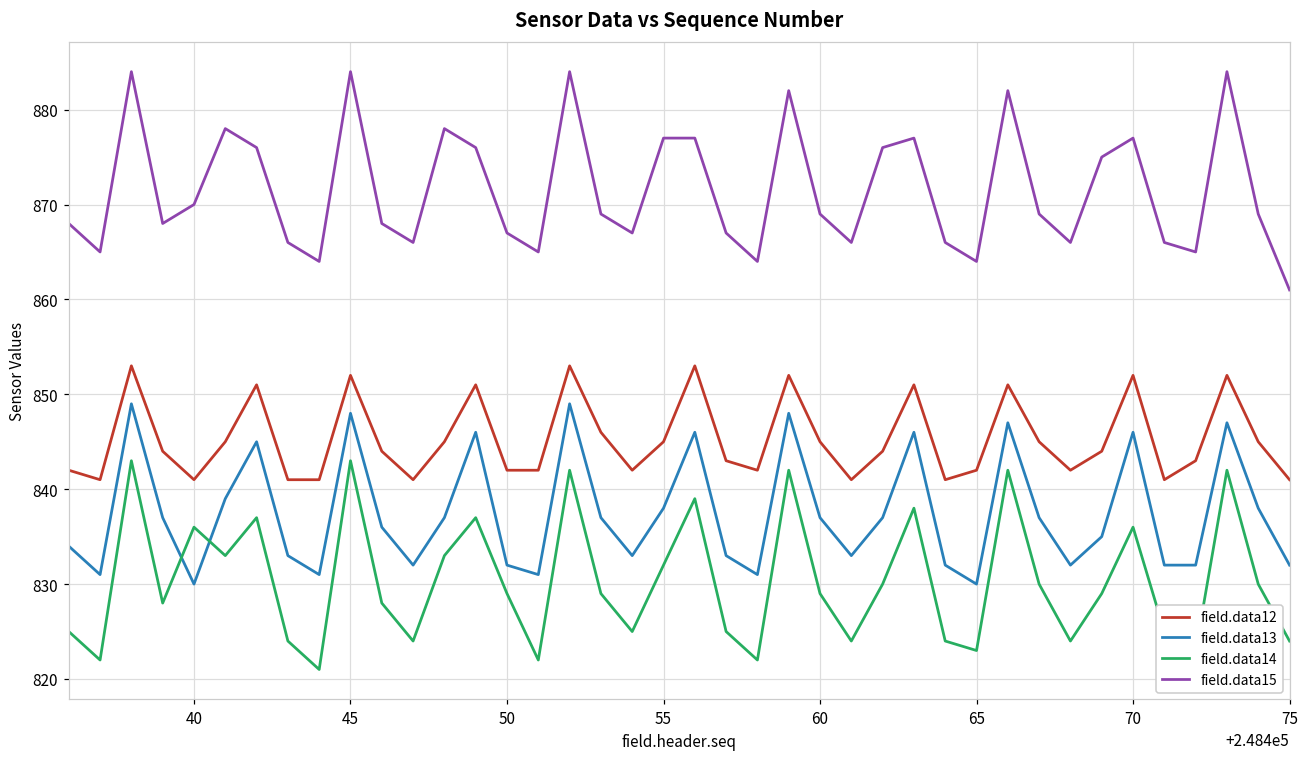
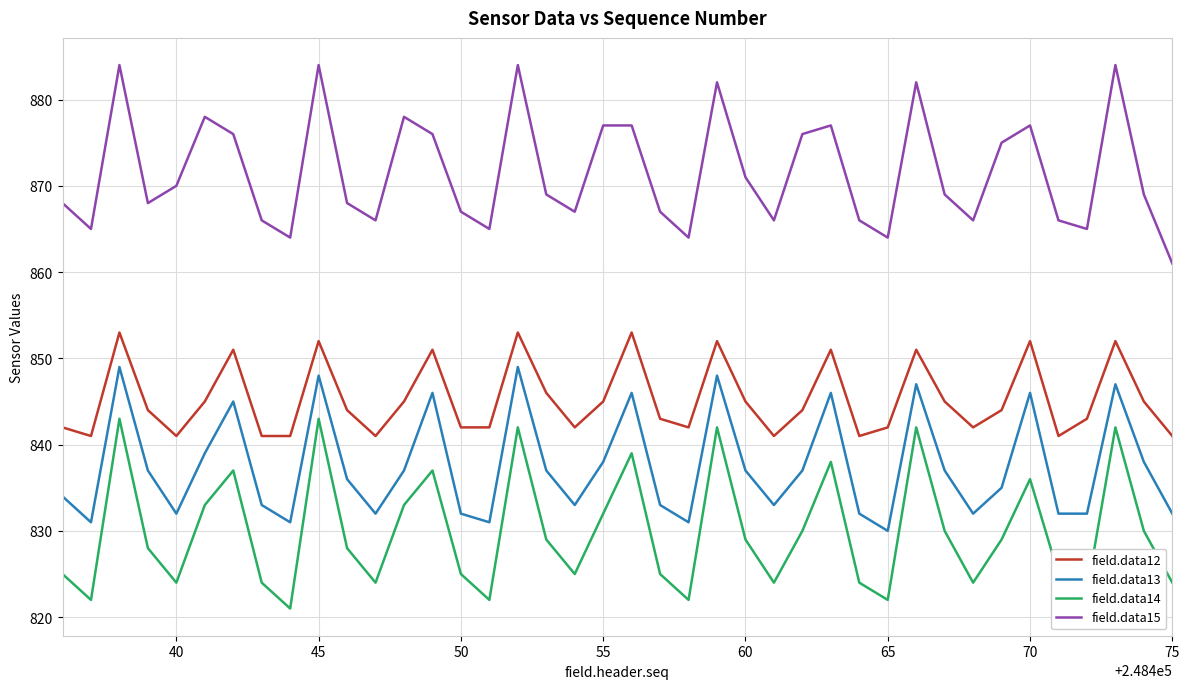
  {
    "field.data12": {
      "40": 841,
      "45": 852,
      "50": 842,
      "55": 845,
      "60": 845,
      "65": 842,
      "70": 852,
      "75": 841
    },
    "field.data13": {
-     "40": 830,
+     "40": 832,
      "45": 848,
      "50": 832,
      "55": 838,
      "60": 837,
      "65": 830,
      "70": 846,
      "75": 832
    },
    "field.data14": {
-     "40": 836,
+     "40": 824,
      "45": 843,
-     "50": 829,
+     "50": 825,
      "55": 832,
      "60": 829,
-     "65": 823,
+     "65": 822,
      "70": 836,
      "75": 824
    },
    "field.data15": {
      "40": 870,
      "45": 884,
      "50": 867,
      "55": 877,
-     "60": 869,
+     "60": 871,
      "65": 864,
      "70": 877,
      "75": 861
    }
  }
